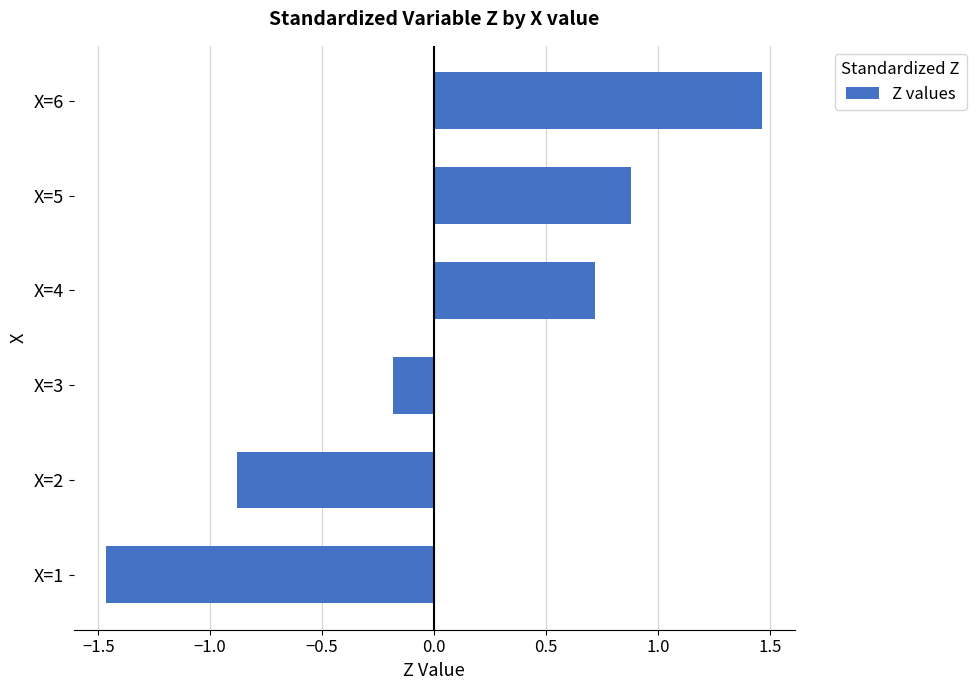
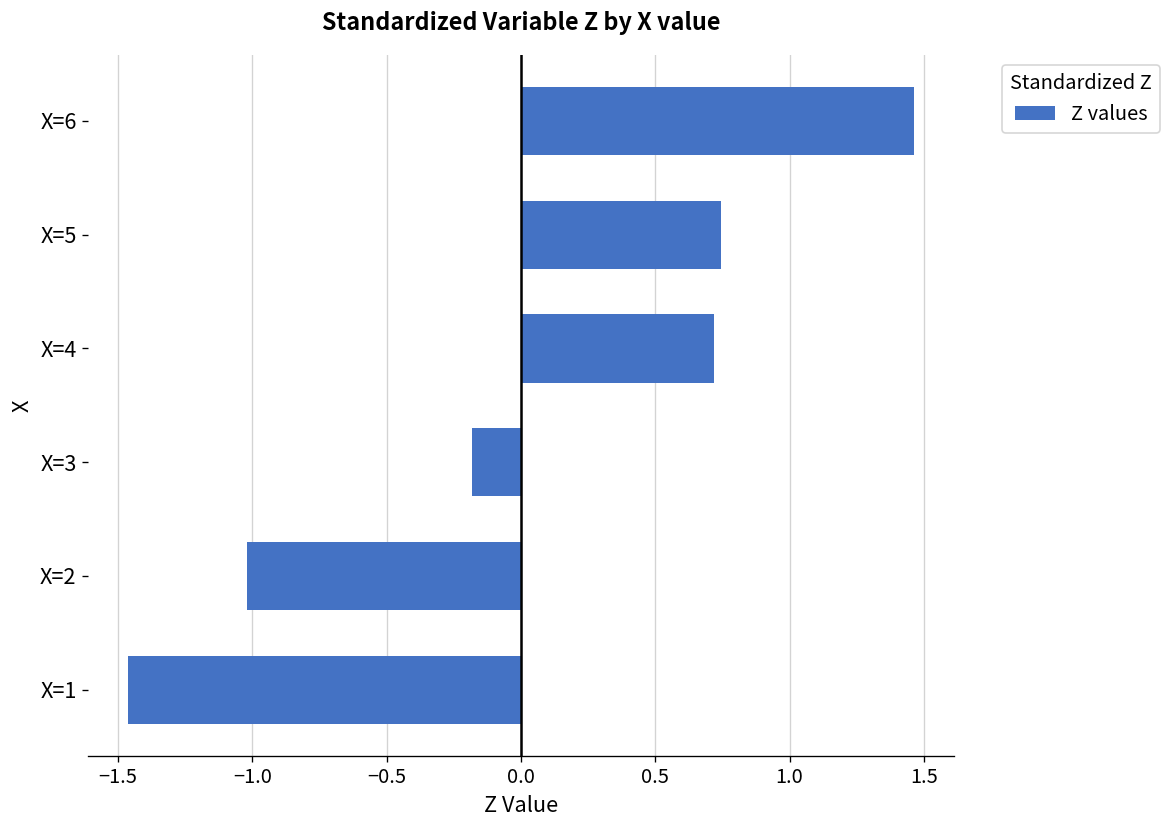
  {
    "X=6": 1.46,
-   "X=5": 0.88,
+   "X=5": 0.75,
    "X=4": 0.72,
    "X=3": -0.18,
-   "X=2": -0.88,
+   "X=2": -1.02,
    "X=1": -1.46
  }
